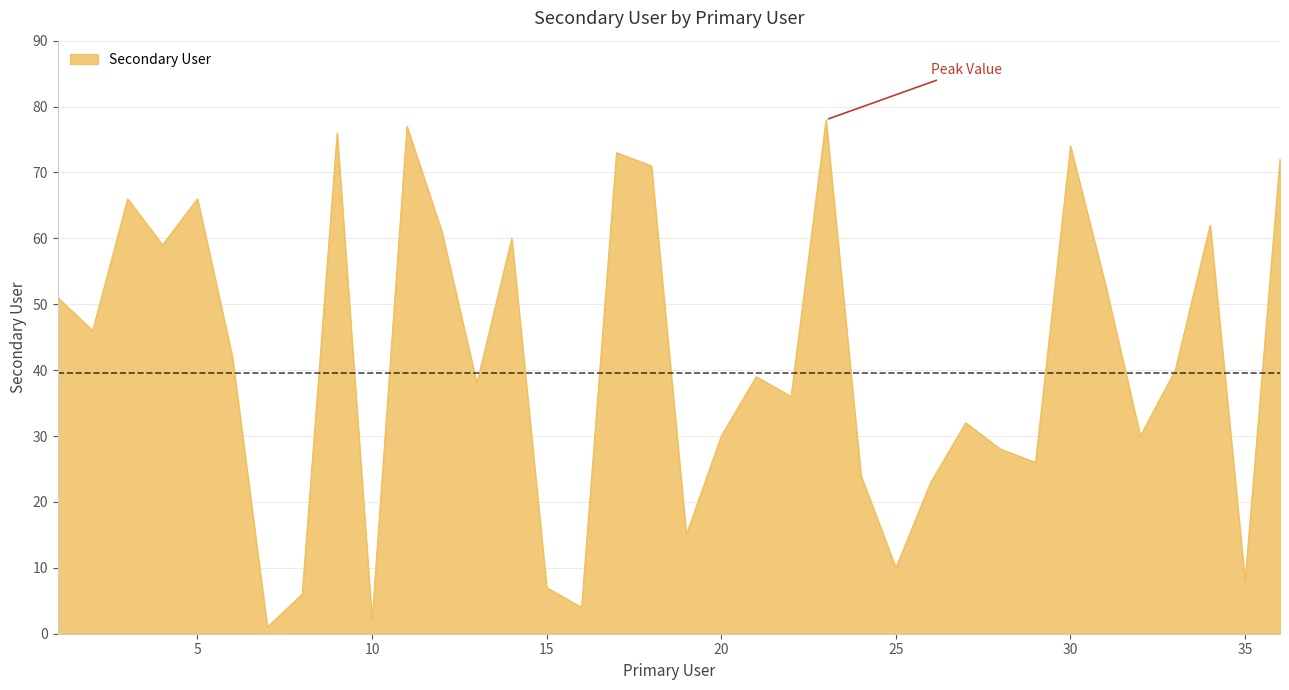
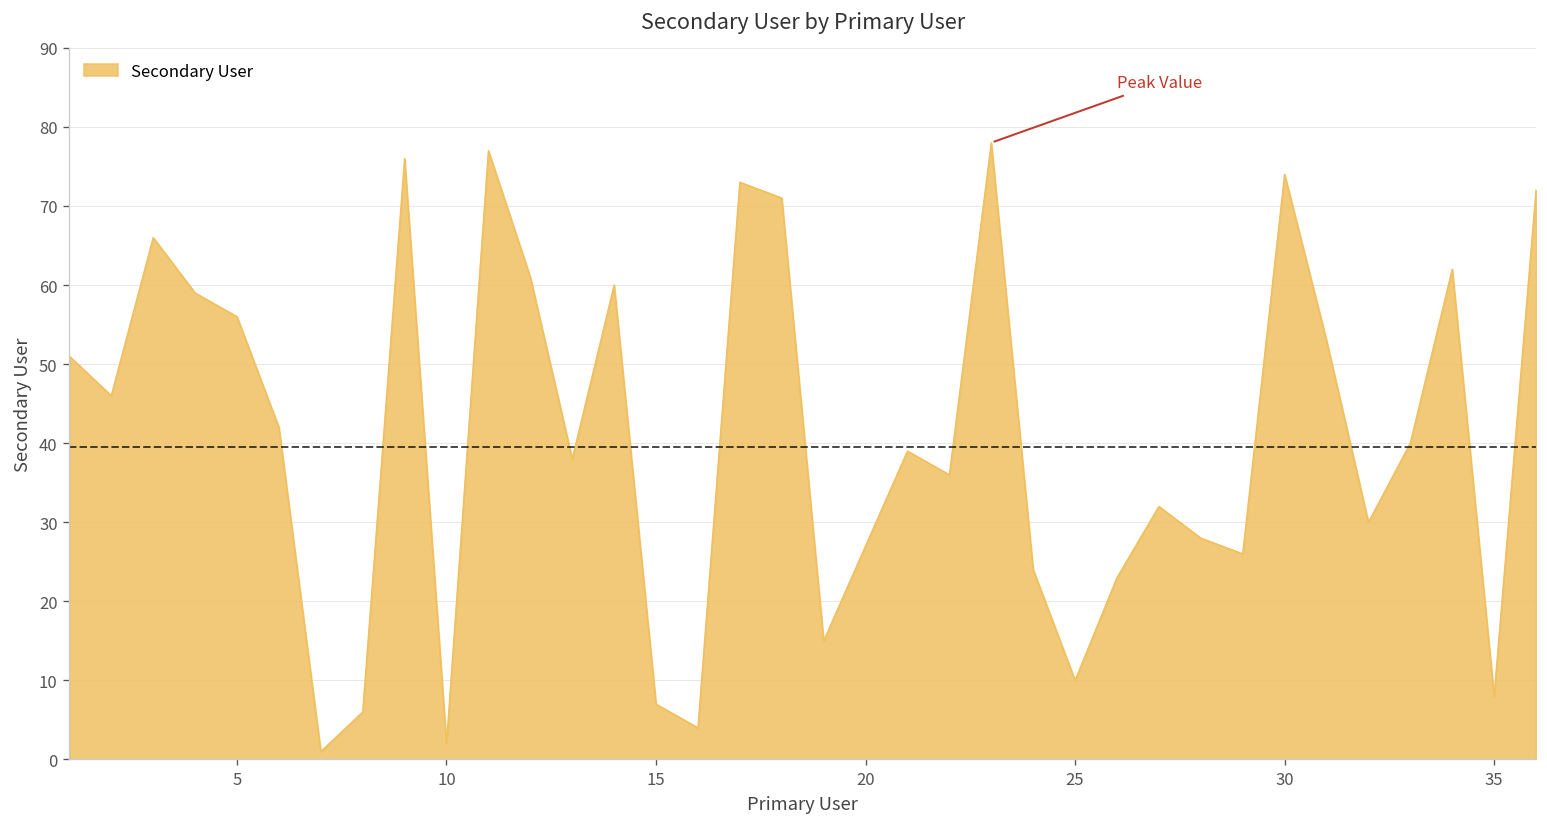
  {
-   "5": 66,
+   "5": 56,
    "10": 2,
    "15": 7,
-   "20": 30,
+   "20": 27,
    "25": 10,
    "30": 74,
    "35": 8
  }
